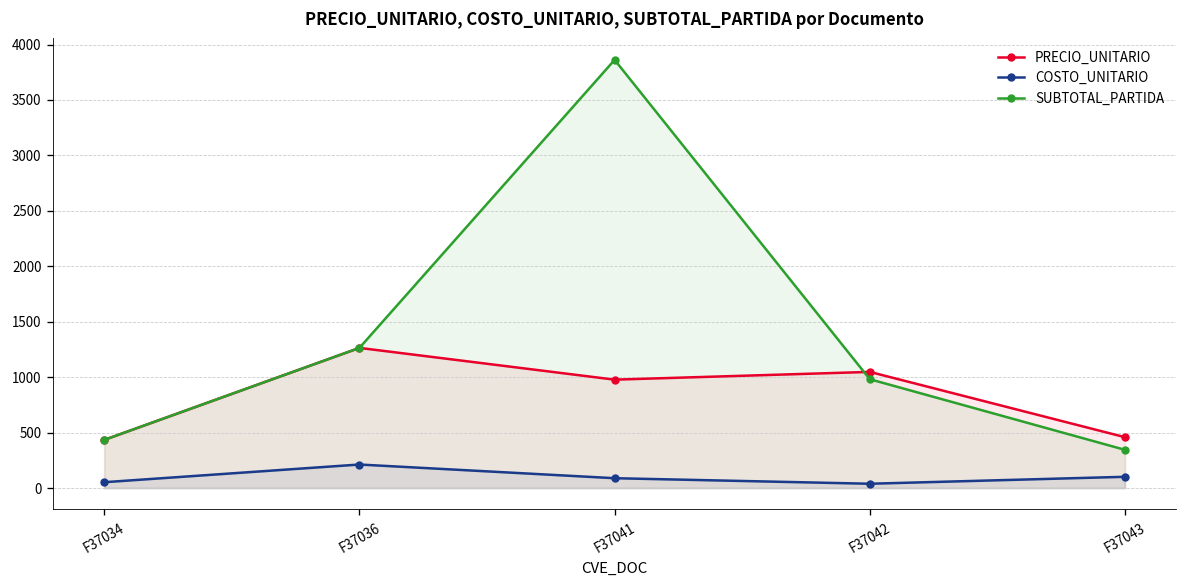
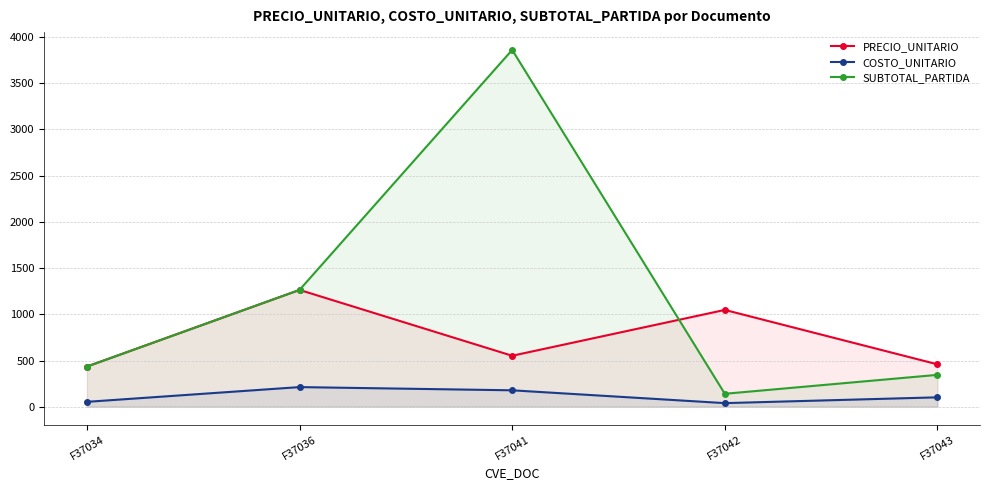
  {
    "PRECIO_UNITARIO": {
-     "F37041": 1000,
+     "F37041": 600,
      "F37042": 1000,
      "F37043": 500
    },
    "COSTO_UNITARIO": {
      "F37034": 100,
      "F37036": 200,
-     "F37041": 100,
+     "F37041": 200,
      "F37042": 0,
      "F37043": 100
    },
    "SUBTOTAL_PARTIDA": {
      "F37041": 3900,
-     "F37042": 1000,
+     "F37042": 100,
      "F37043": 300
    }
  }
